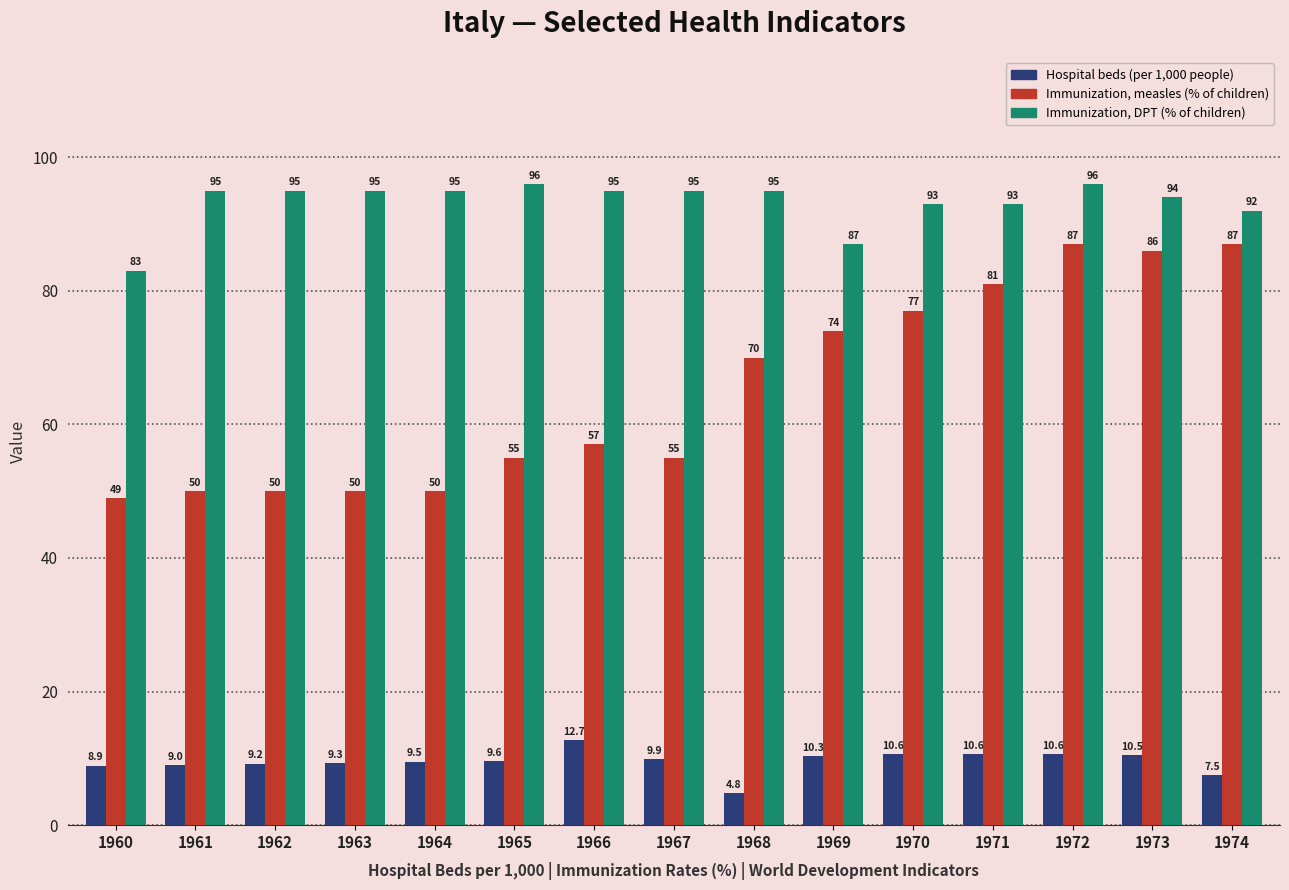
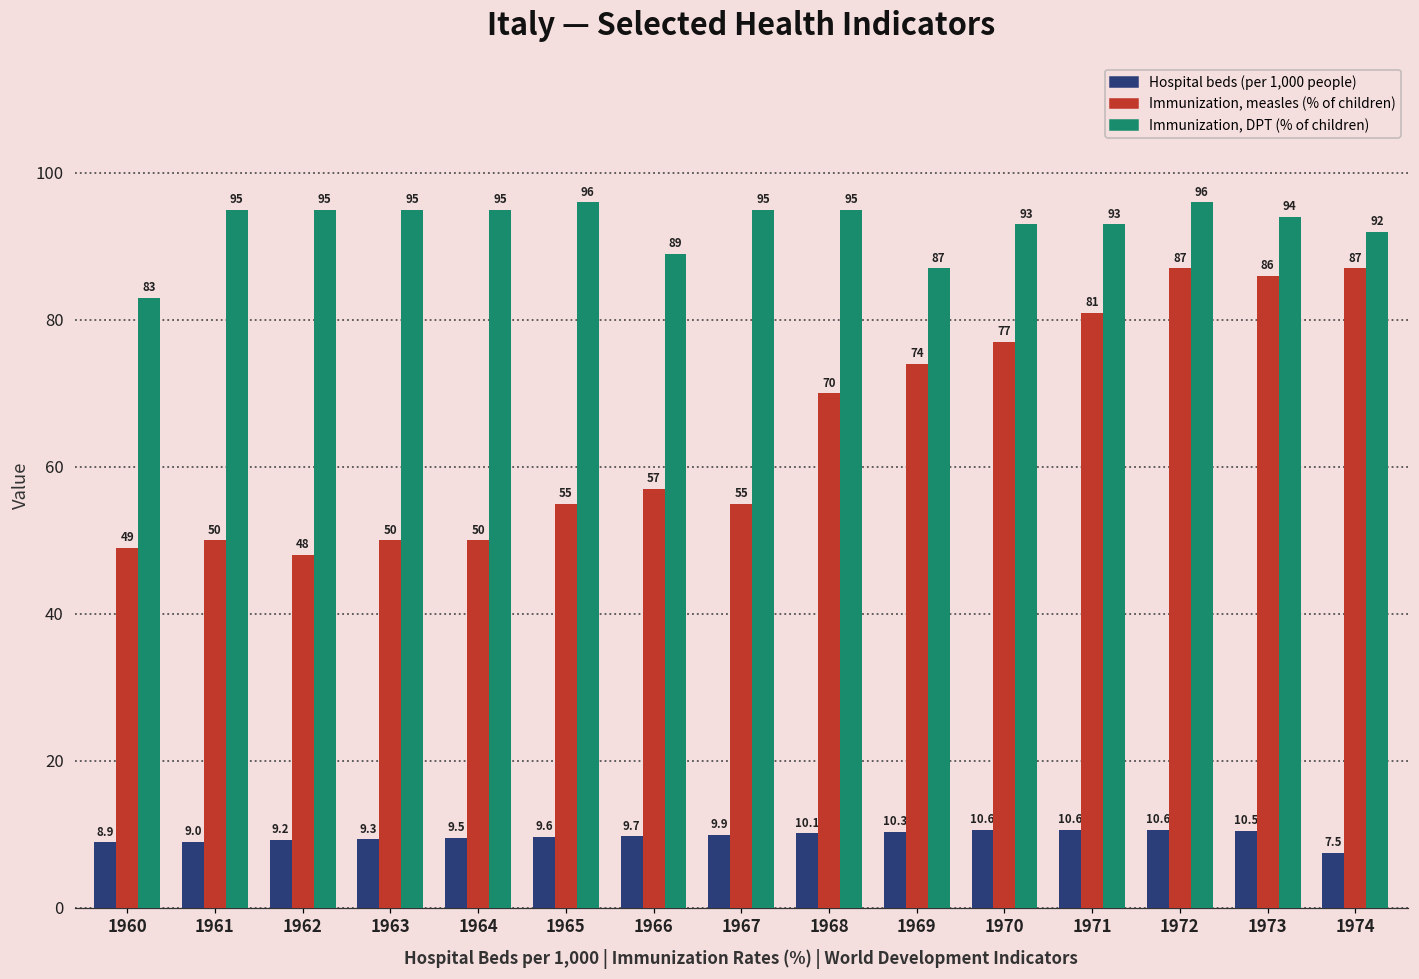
  {
    "Hospital beds (per 1,000 people)": {
      "1960": 8.9,
      "1961": 9.0,
      "1962": 9.2,
      "1963": 9.3,
      "1964": 9.5,
      "1965": 9.6,
-     "1966": 12.7,
+     "1966": 9.7,
      "1967": 9.9,
-     "1968": 4.8,
+     "1968": 10.1,
      "1969": 10.3,
      "1970": 10.6,
      "1971": 10.6,
      "1972": 10.6,
      "1973": 10.5,
      "1974": 7.5
    },
    "Immunization, measles (% of children)": {
      "1960": 49,
      "1961": 50,
-     "1962": 50,
+     "1962": 48,
      "1963": 50,
      "1964": 50,
      "1965": 55,
      "1966": 57,
      "1967": 55,
      "1968": 70,
      "1969": 74,
      "1970": 77,
      "1971": 81,
      "1972": 87,
      "1973": 86,
      "1974": 87
    },
    "Immunization, DPT (% of children)": {
      "1960": 83,
      "1961": 95,
      "1962": 95,
      "1963": 95,
      "1964": 95,
      "1965": 96,
-     "1966": 95,
+     "1966": 89,
      "1967": 95,
      "1968": 95,
      "1969": 87,
      "1970": 93,
      "1971": 93,
      "1972": 96,
      "1973": 94,
      "1974": 92
    }
  }
